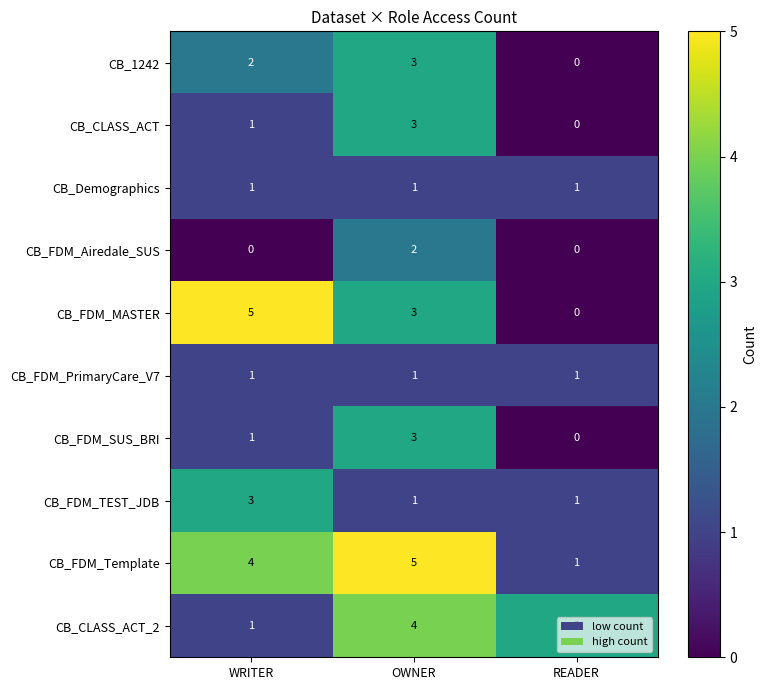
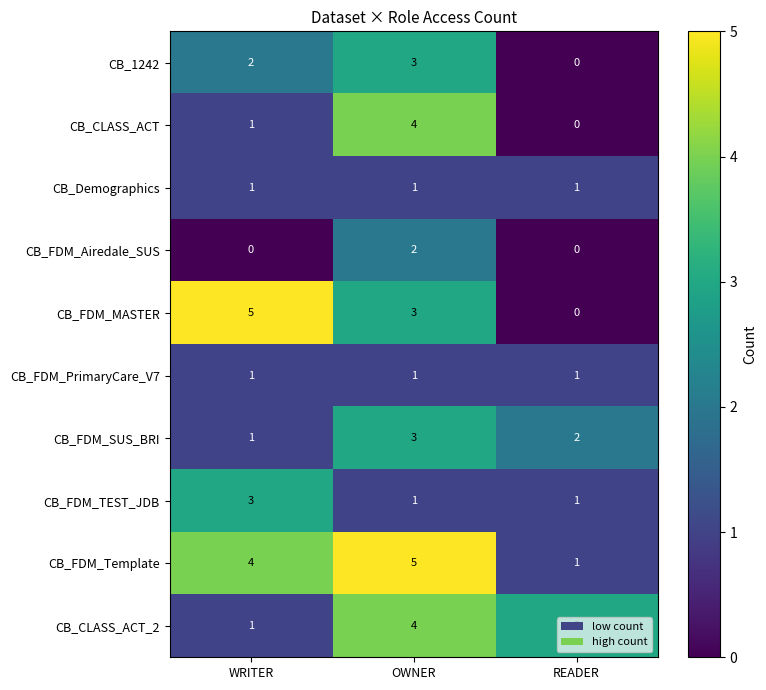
  {
    "CB_1242": {
      "WRITER": 2,
      "OWNER": 3,
      "READER": 0
    },
    "CB_CLASS_ACT": {
      "WRITER": 1,
-     "OWNER": 3,
+     "OWNER": 4,
      "READER": 0
    },
    "CB_Demographics": {
      "WRITER": 1,
      "OWNER": 1,
      "READER": 1
    },
    "CB_FDM_Airedale_SUS": {
      "WRITER": 0,
      "OWNER": 2,
      "READER": 0
    },
    "CB_FDM_MASTER": {
      "WRITER": 5,
      "OWNER": 3,
      "READER": 0
    },
    "CB_FDM_PrimaryCare_V7": {
      "WRITER": 1,
      "OWNER": 1,
      "READER": 1
    },
    "CB_FDM_SUS_BRI": {
      "WRITER": 1,
      "OWNER": 3,
-     "READER": 0
+     "READER": 2
    },
    "CB_FDM_TEST_JDB": {
      "WRITER": 3,
      "OWNER": 1,
      "READER": 1
    },
    "CB_FDM_Template": {
      "WRITER": 4,
      "OWNER": 5,
      "READER": 1
    },
    "CB_CLASS_ACT_2": {
      "WRITER": 1,
      "OWNER": 4
    }
  }
